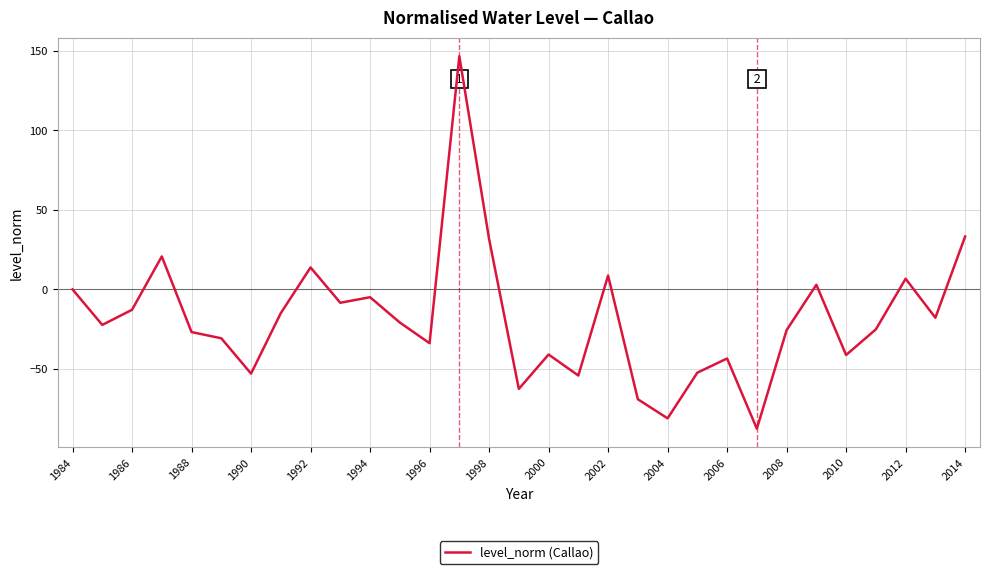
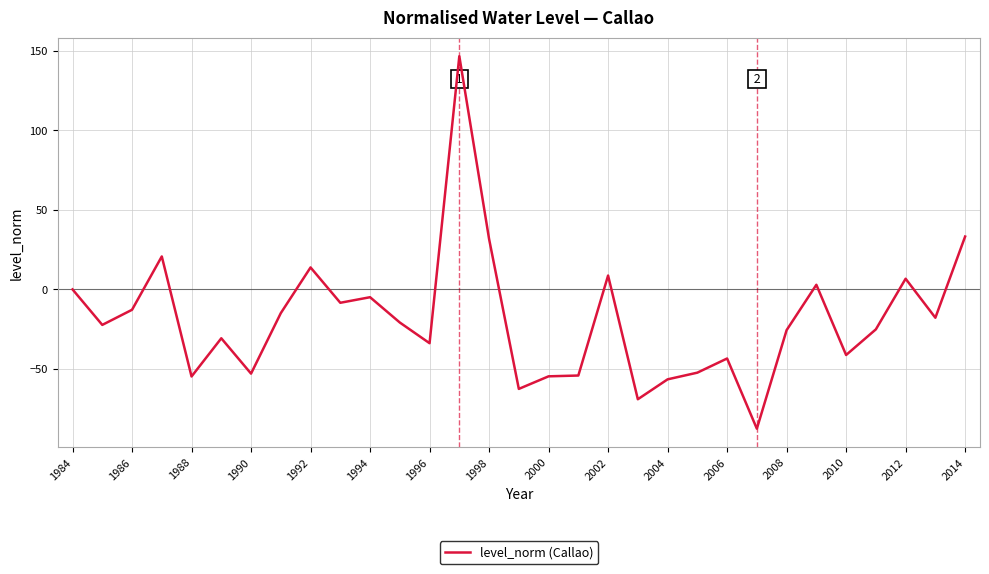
  {
    "1984": 0,
    "1986": -13,
-   "1988": -27,
+   "1988": -55,
    "1990": -53,
    "1992": 14,
    "1994": -5,
    "1996": -34,
    "1998": 32,
-   "2000": -41,
+   "2000": -55,
    "2002": 9,
-   "2004": -81,
+   "2004": -57,
    "2006": -43,
    "2008": -26,
    "2010": -41,
    "2012": 7,
    "2014": 33
  }
